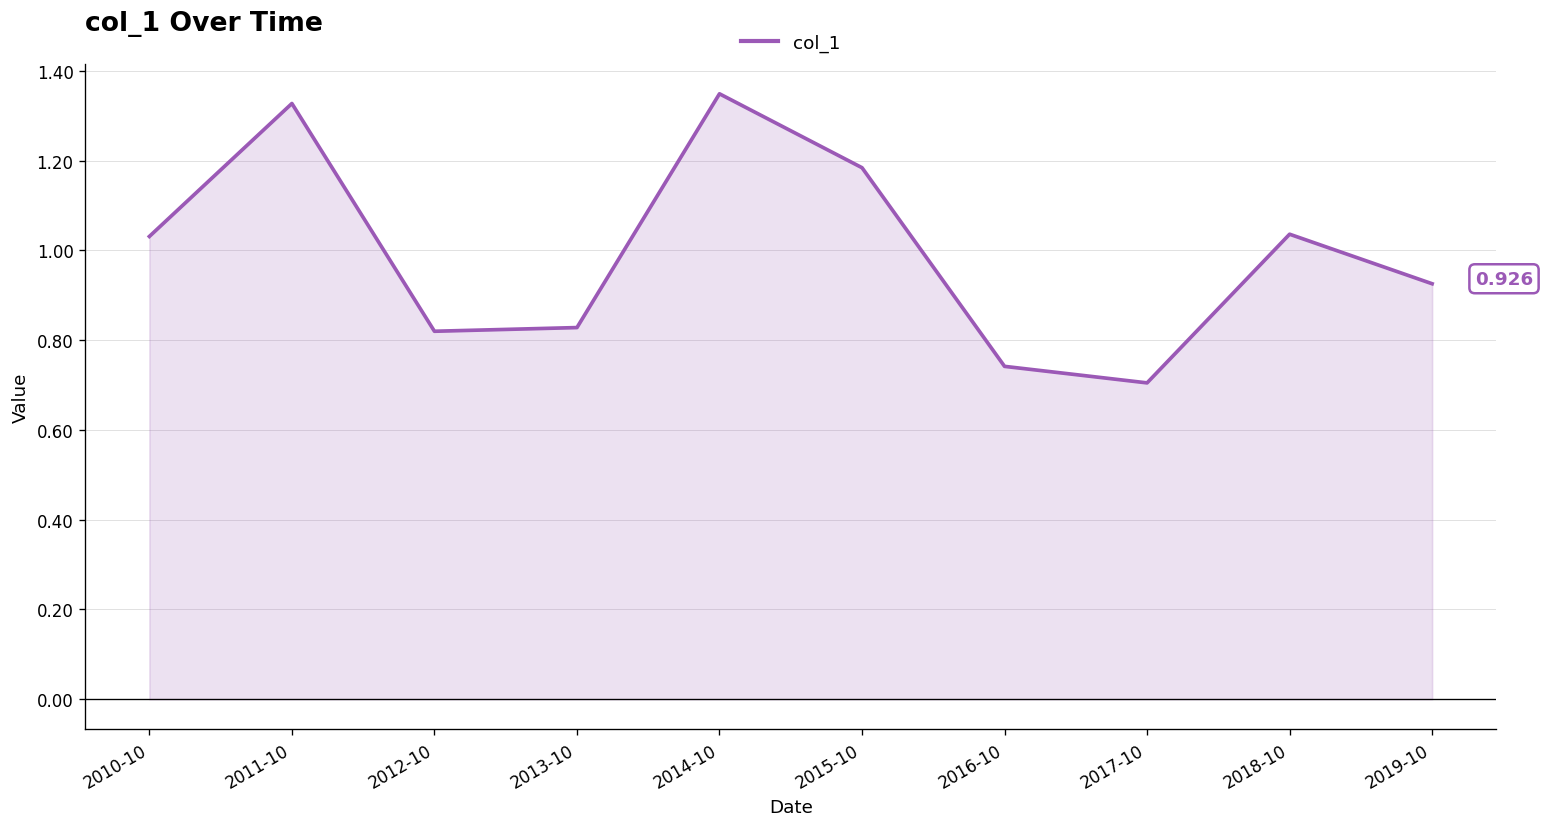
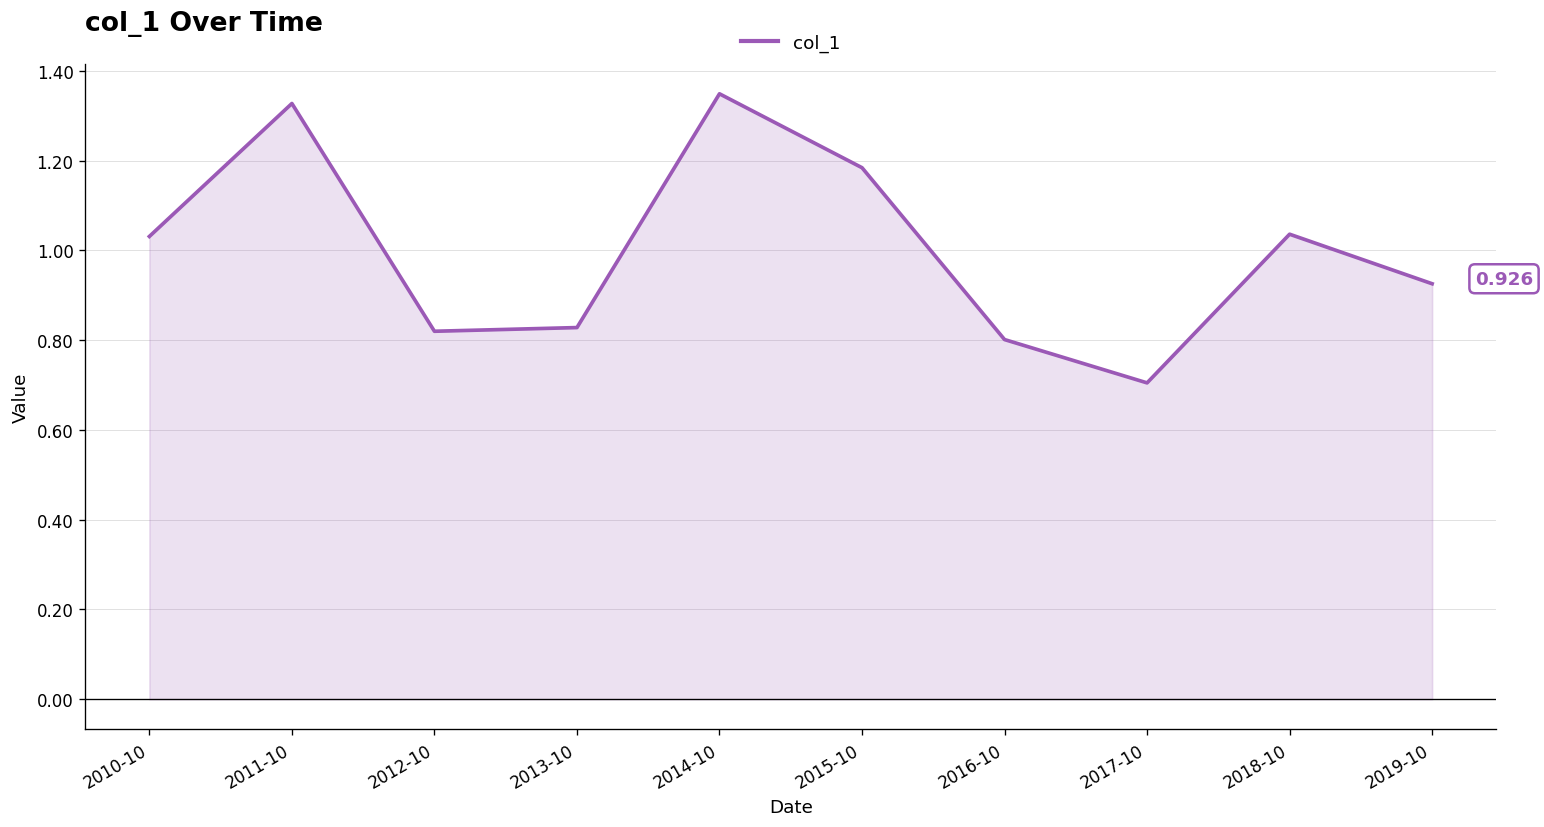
  {
    "2010-10": 1.03,
    "2011-10": 1.33,
    "2012-10": 0.82,
    "2013-10": 0.83,
    "2014-10": 1.35,
    "2015-10": 1.18,
-   "2016-10": 0.74,
+   "2016-10": 0.80,
    "2017-10": 0.70,
    "2018-10": 1.04,
    "2019-10": 0.93
  }
